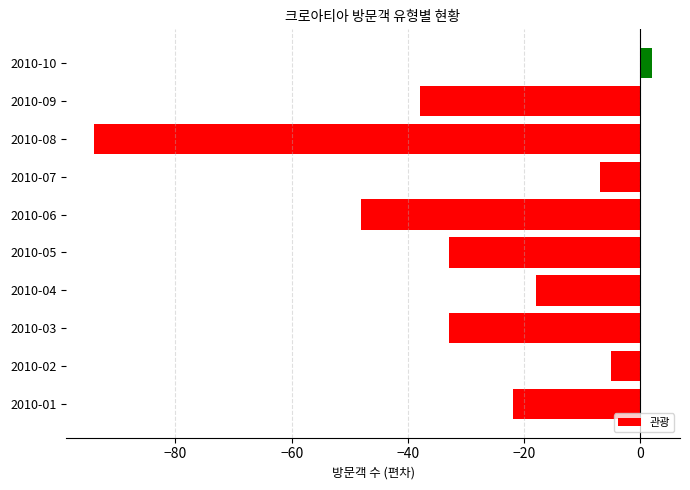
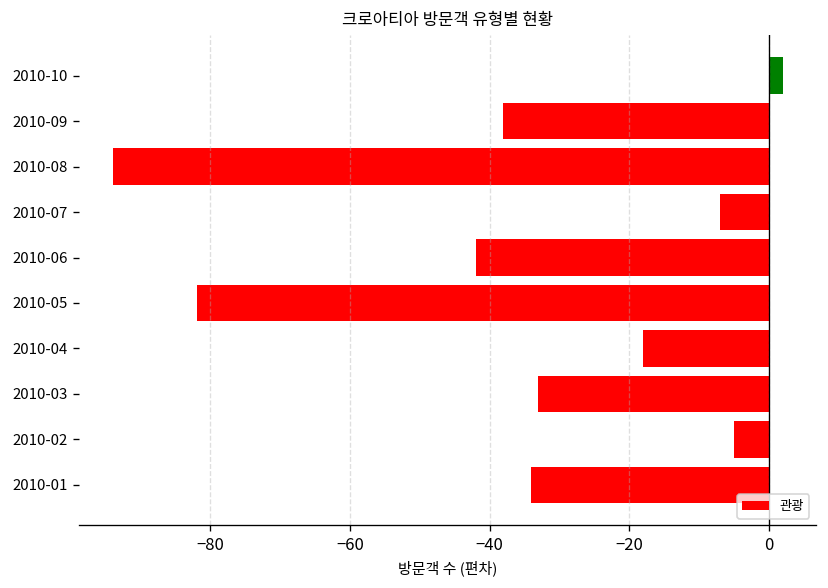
  {
    "2010-10": 2,
    "2010-09": -38,
    "2010-08": -94,
    "2010-07": -7,
-   "2010-06": -48,
-   "2010-05": -33,
+   "2010-06": -42,
+   "2010-05": -82,
    "2010-04": -18,
    "2010-03": -33,
    "2010-02": -5,
-   "2010-01": -22
+   "2010-01": -34
  }
